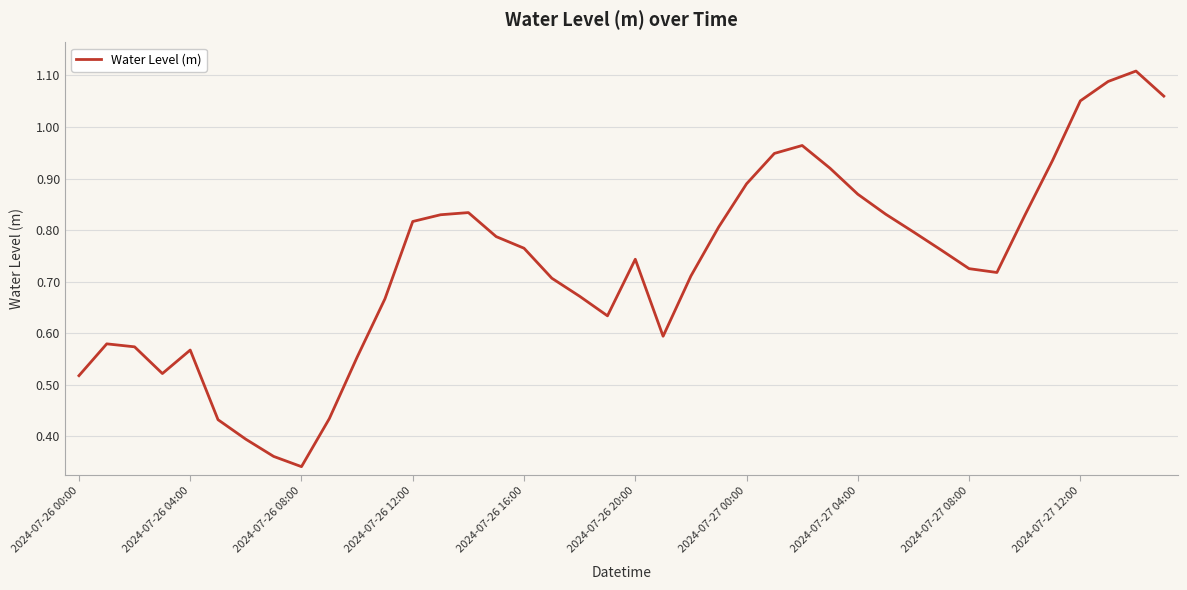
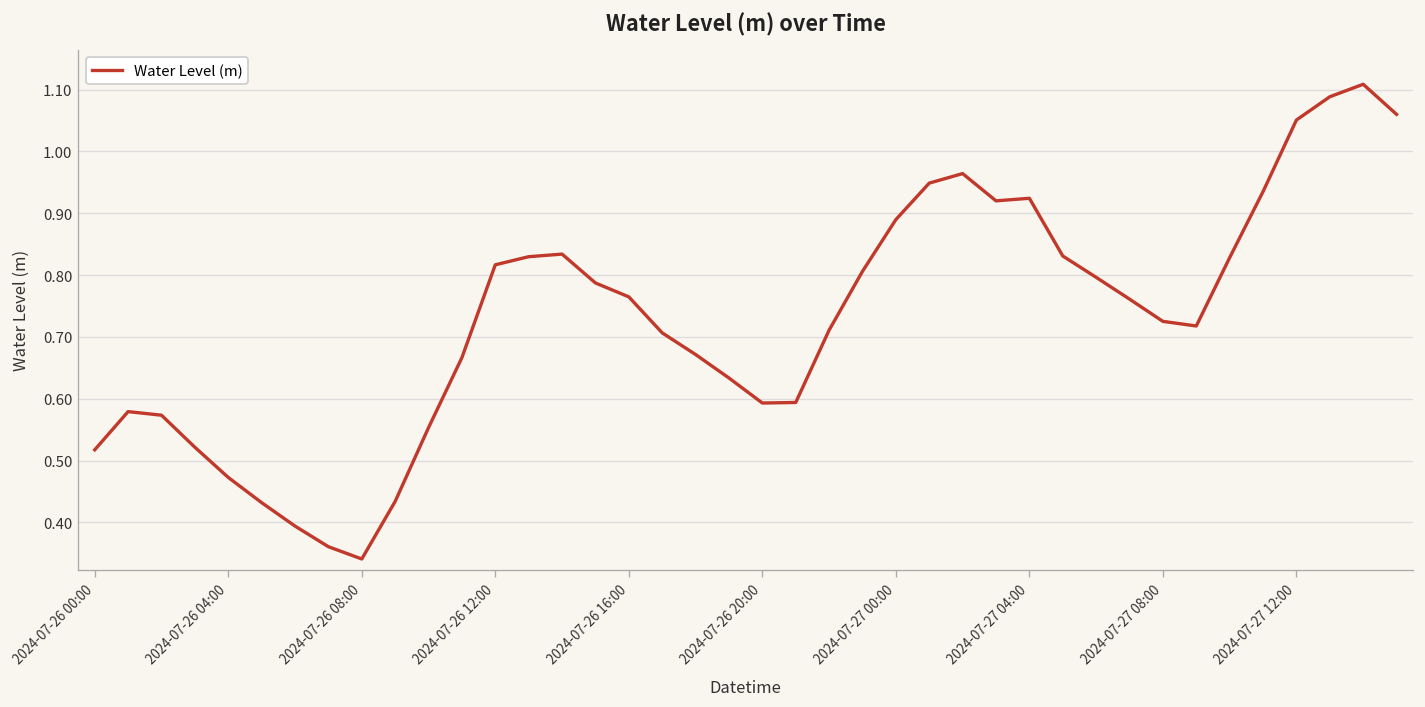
  {
    "2024-07-26 00:00": 0.52,
-   "2024-07-26 04:00": 0.57,
+   "2024-07-26 04:00": 0.47,
    "2024-07-26 08:00": 0.34,
    "2024-07-26 12:00": 0.82,
    "2024-07-26 16:00": 0.76,
-   "2024-07-26 20:00": 0.74,
+   "2024-07-26 20:00": 0.59,
    "2024-07-27 00:00": 0.89,
-   "2024-07-27 04:00": 0.87,
+   "2024-07-27 04:00": 0.92,
    "2024-07-27 08:00": 0.73,
    "2024-07-27 12:00": 1.05
  }
